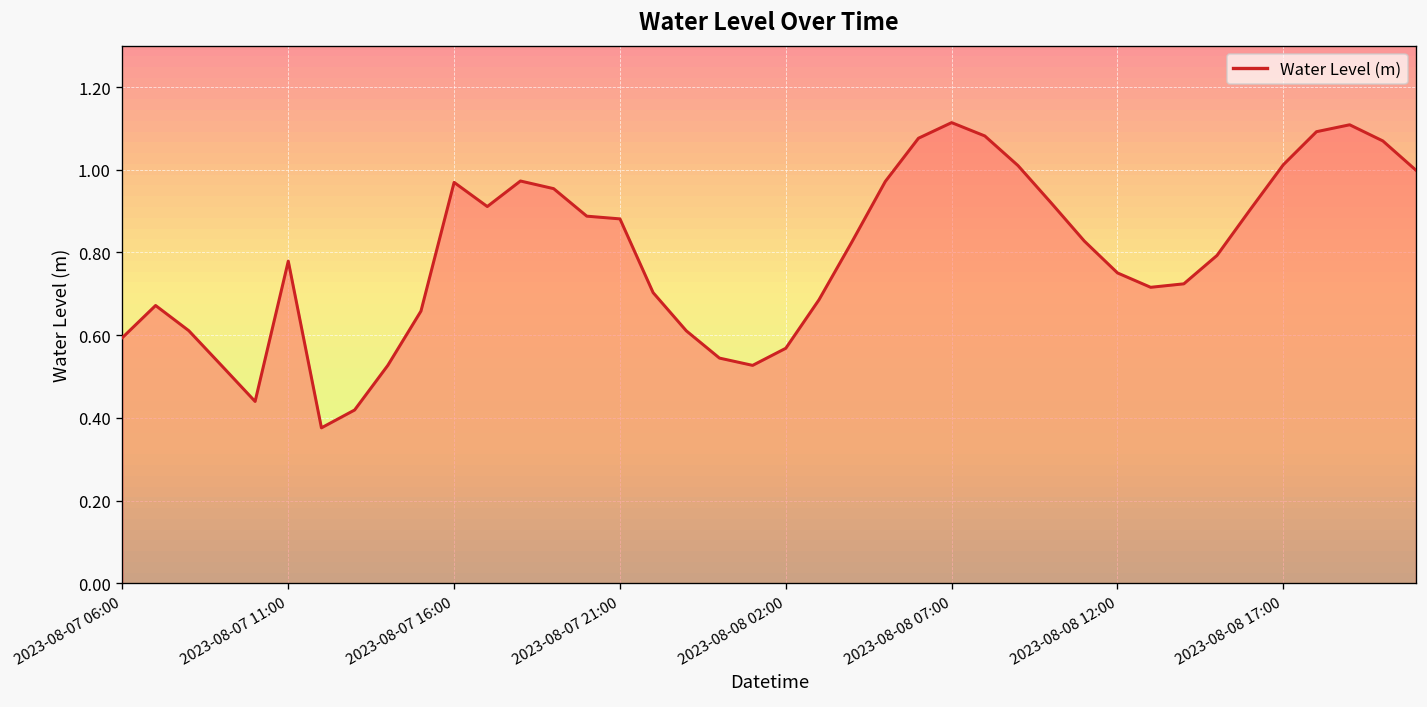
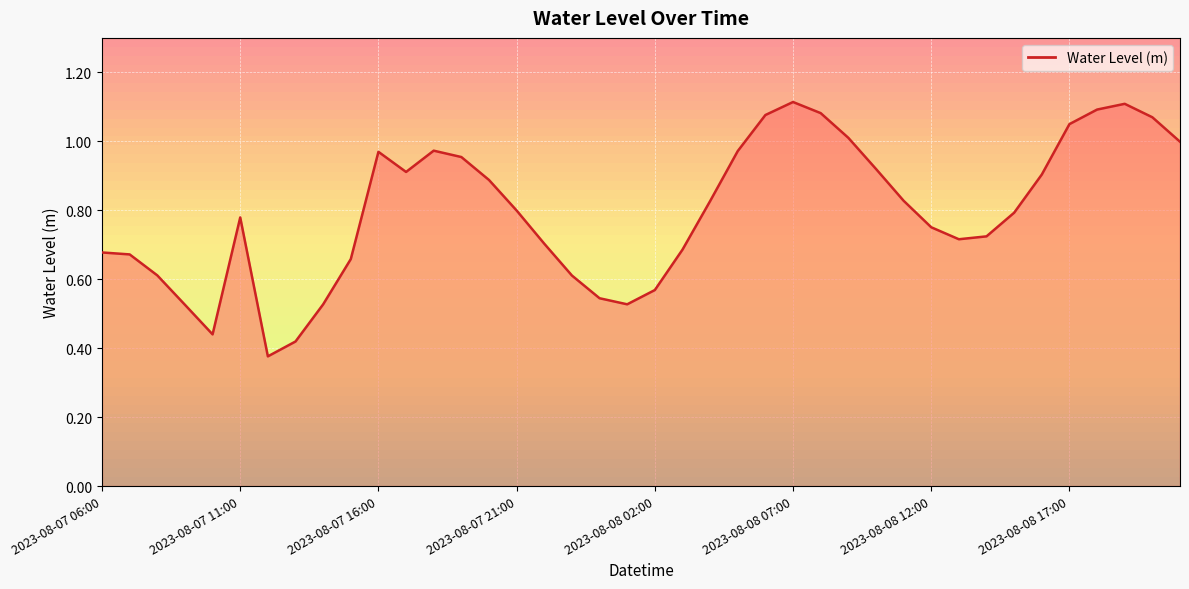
  {
-   "2023-08-07 06:00": 0.59,
+   "2023-08-07 06:00": 0.68,
    "2023-08-07 11:00": 0.78,
    "2023-08-07 16:00": 0.97,
-   "2023-08-07 21:00": 0.88,
+   "2023-08-07 21:00": 0.80,
    "2023-08-08 02:00": 0.57,
    "2023-08-08 07:00": 1.11,
    "2023-08-08 12:00": 0.75,
-   "2023-08-08 17:00": 1.01
+   "2023-08-08 17:00": 1.05
  }
